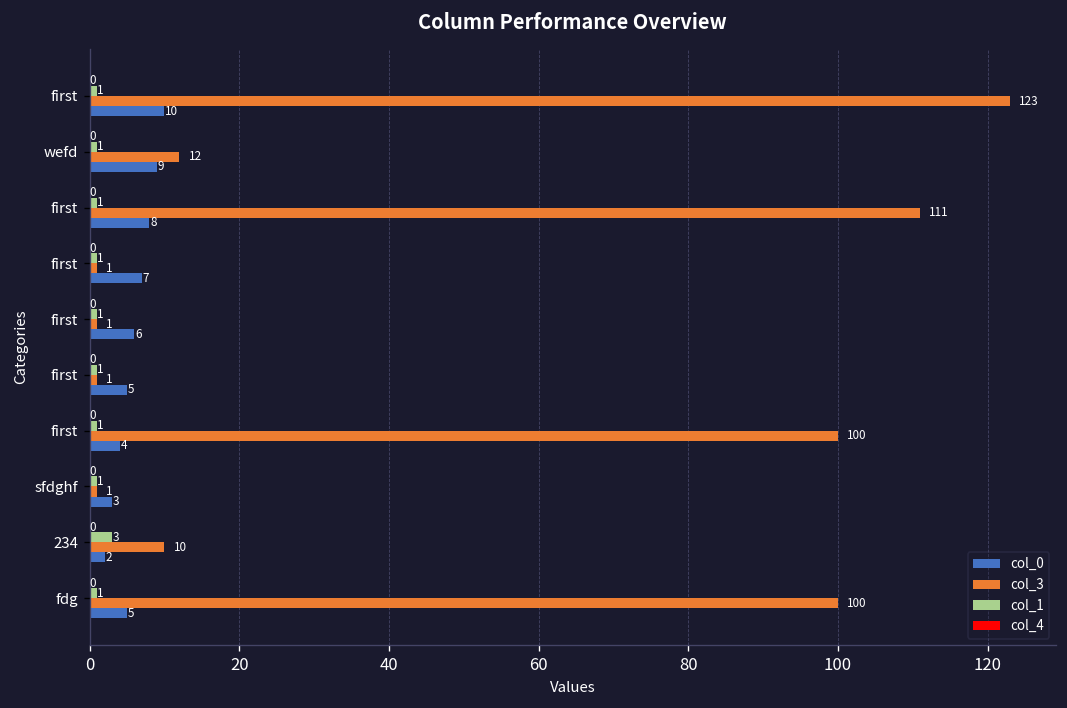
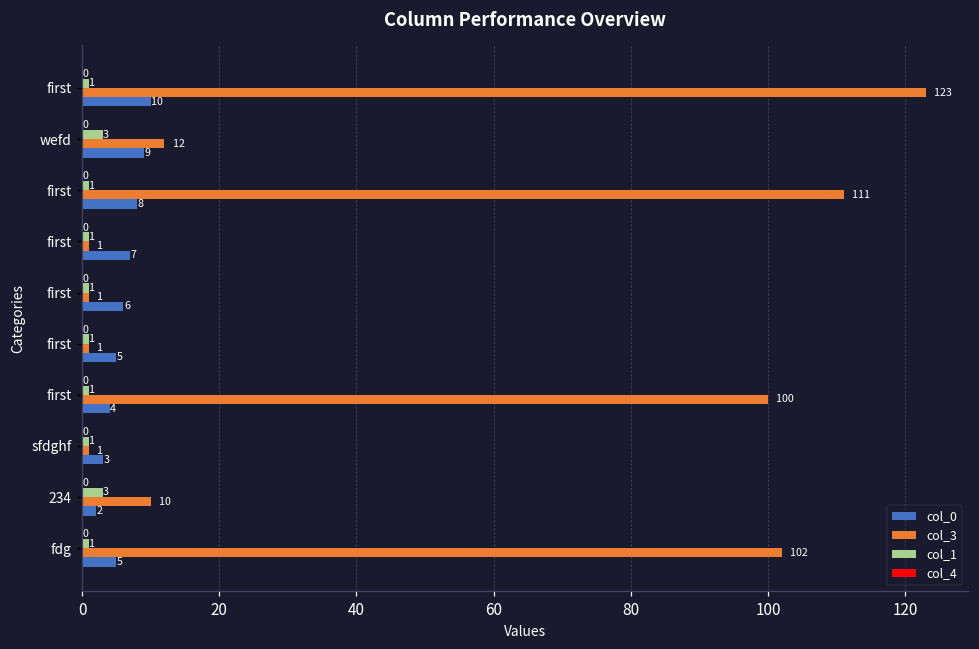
  {
    "col_0": {
      "wefd": 9,
      "sfdghf": 3,
      "234": 2,
      "fdg": 5
    },
    "col_3": {
      "wefd": 12,
      "sfdghf": 1,
      "234": 10,
-     "fdg": 100
+     "fdg": 102
    },
    "col_1": {
-     "wefd": 1,
+     "wefd": 3,
      "sfdghf": 1,
      "234": 3,
      "fdg": 1
    },
    "col_4": {
      "wefd": 0,
      "sfdghf": 0,
      "234": 0,
      "fdg": 0
    }
  }
